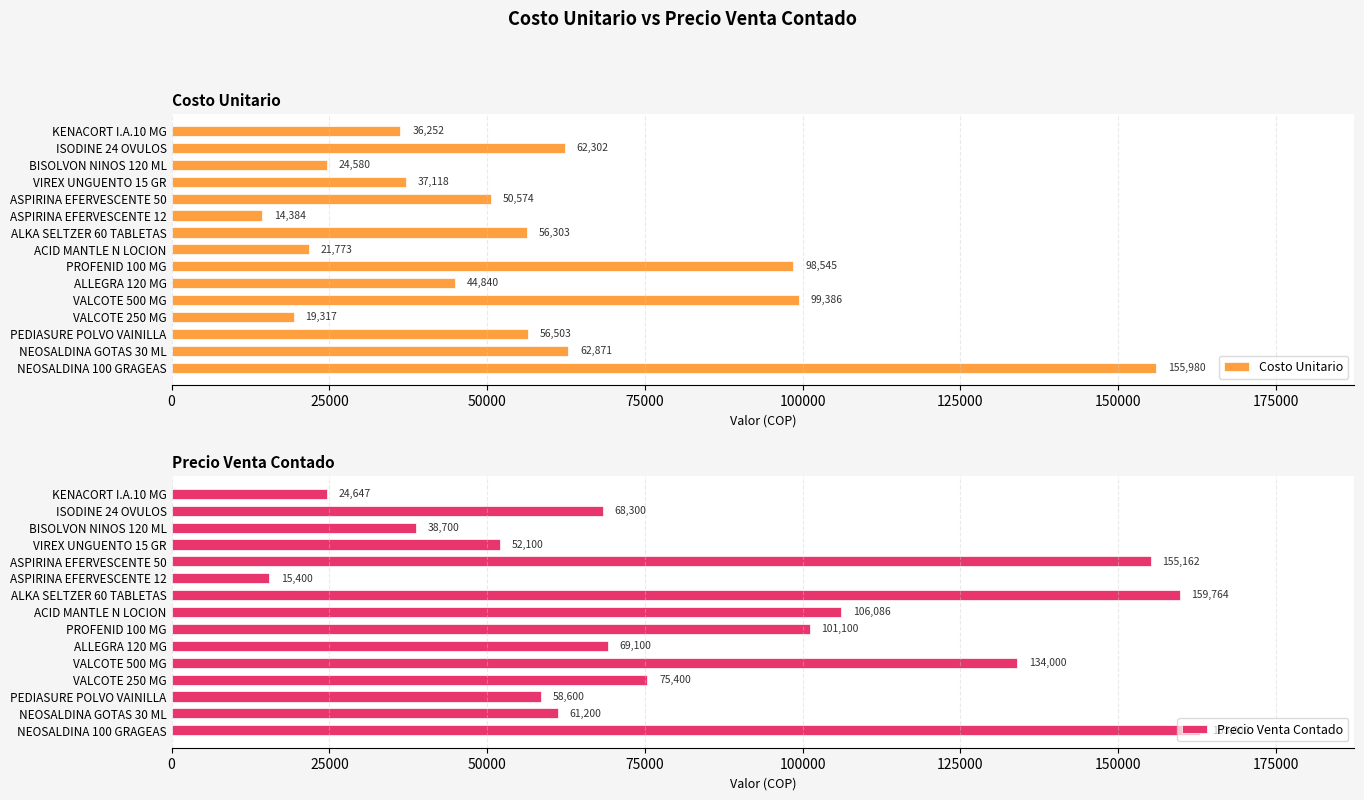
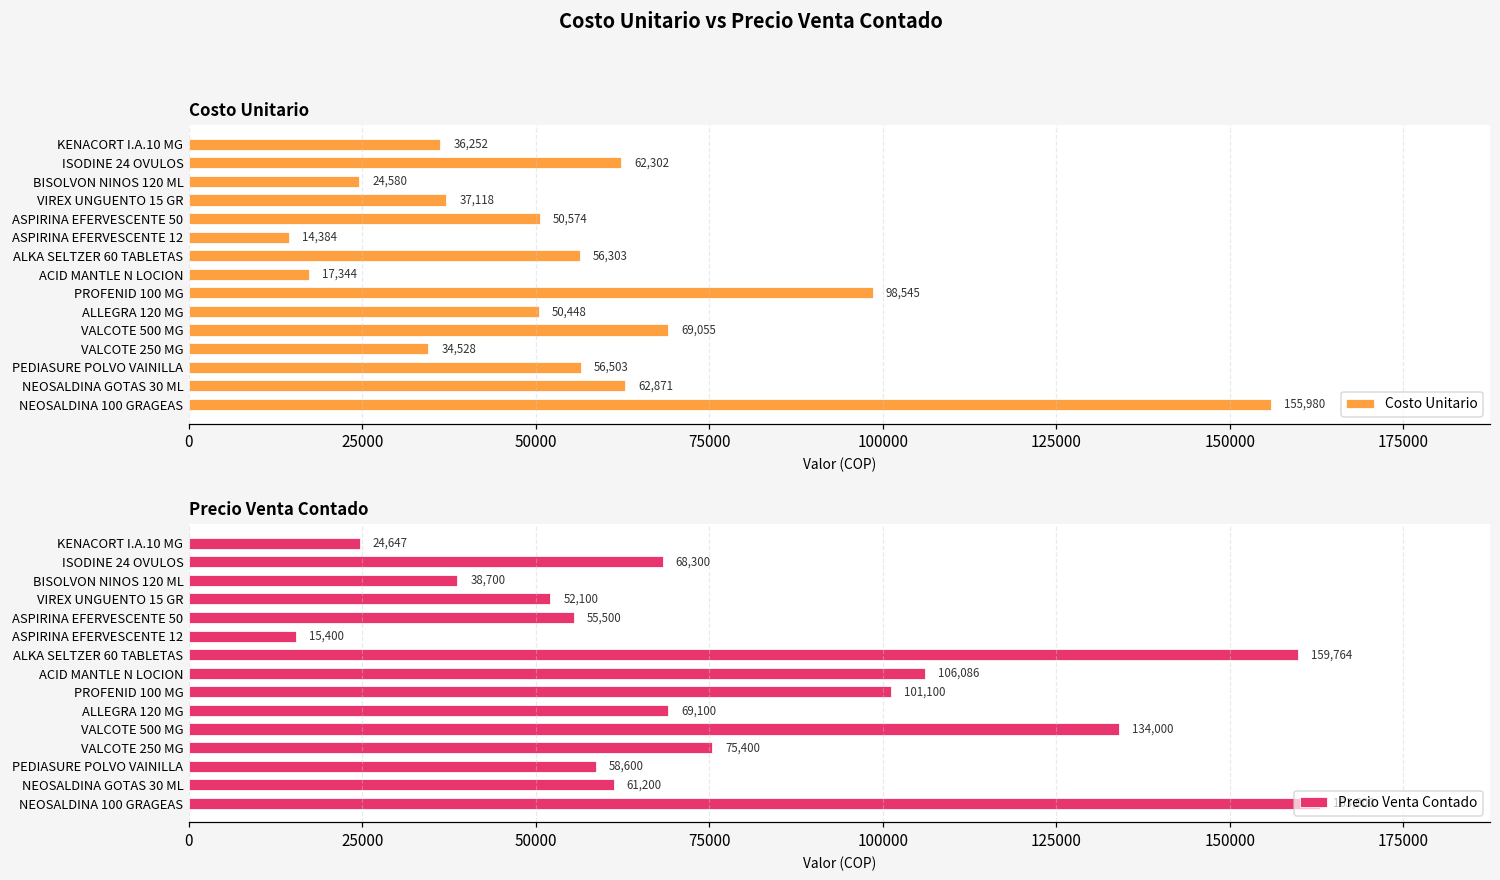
  {
    "Costo Unitario": {
      "KENACORT I.A.10 MG": "36,252",
      "ISODINE 24 OVULOS": "62,302",
      "BISOLVON NINOS 120 ML": "24,580",
      "VIREX UNGUENTO 15 GR": "37,118",
      "ASPIRINA EFERVESCENTE 50": "50,574",
      "ASPIRINA EFERVESCENTE 12": "14,384",
      "ALKA SELTZER 60 TABLETAS": "56,303",
-     "ACID MANTLE N LOCION": "21,773",
+     "ACID MANTLE N LOCION": "17,344",
      "PROFENID 100 MG": "98,545",
-     "ALLEGRA 120 MG": "44,840",
-     "VALCOTE 500 MG": "99,386",
-     "VALCOTE 250 MG": "19,317",
+     "ALLEGRA 120 MG": "50,448",
+     "VALCOTE 500 MG": "69,055",
+     "VALCOTE 250 MG": "34,528",
      "PEDIASURE POLVO VAINILLA": "56,503",
      "NEOSALDINA GOTAS 30 ML": "62,871",
      "NEOSALDINA 100 GRAGEAS": "155,980"
    },
    "Precio Venta Contado": {
      "KENACORT I.A.10 MG": "24,647",
      "ISODINE 24 OVULOS": "68,300",
      "BISOLVON NINOS 120 ML": "38,700",
      "VIREX UNGUENTO 15 GR": "52,100",
-     "ASPIRINA EFERVESCENTE 50": "155,162",
+     "ASPIRINA EFERVESCENTE 50": "55,500",
      "ASPIRINA EFERVESCENTE 12": "15,400",
      "ALKA SELTZER 60 TABLETAS": "159,764",
      "ACID MANTLE N LOCION": "106,086",
      "PROFENID 100 MG": "101,100",
      "ALLEGRA 120 MG": "69,100",
      "VALCOTE 500 MG": "134,000",
      "VALCOTE 250 MG": "75,400",
      "PEDIASURE POLVO VAINILLA": "58,600",
      "NEOSALDINA GOTAS 30 ML": "61,200"
    }
  }
